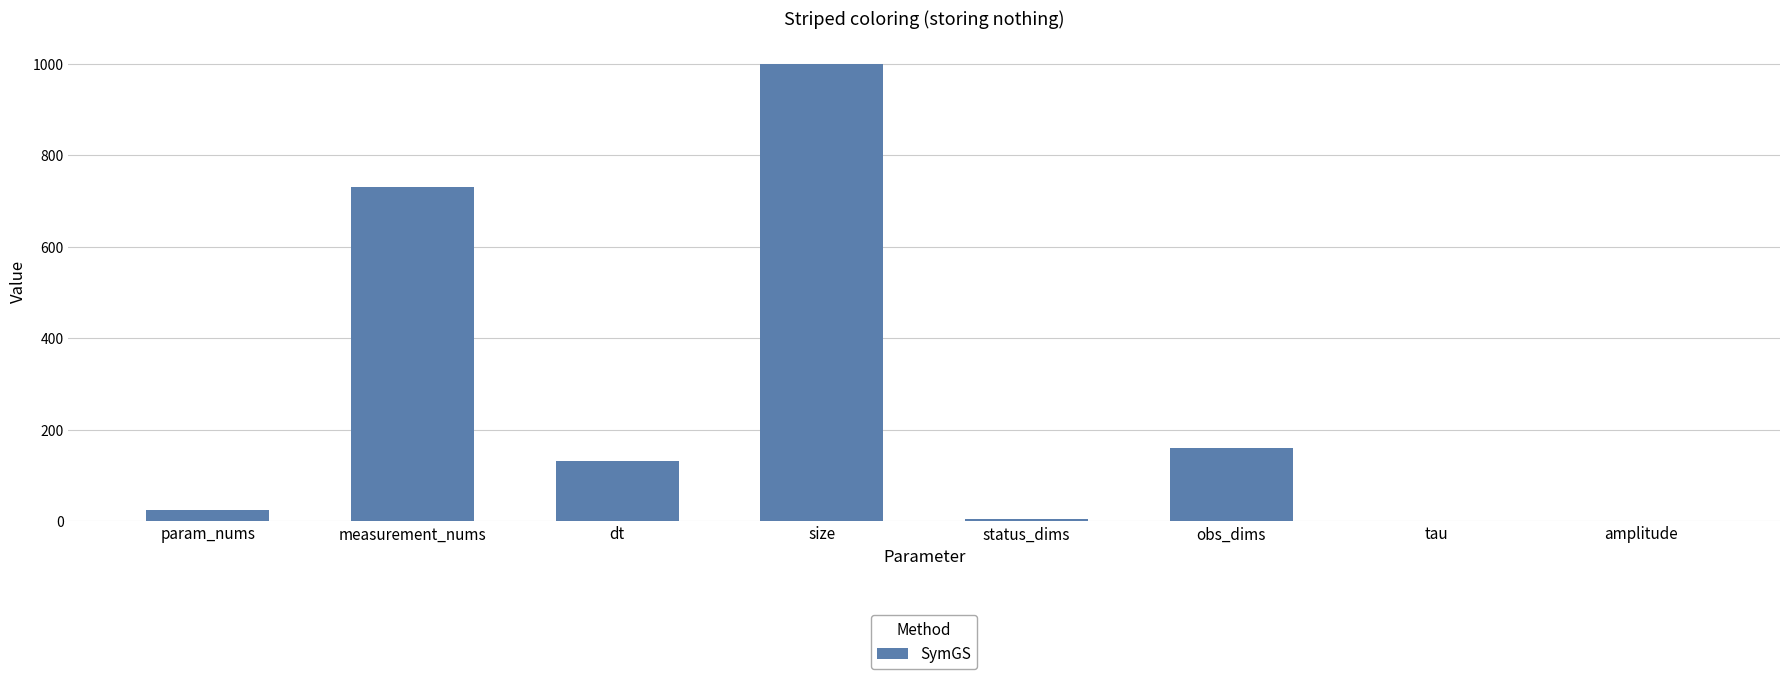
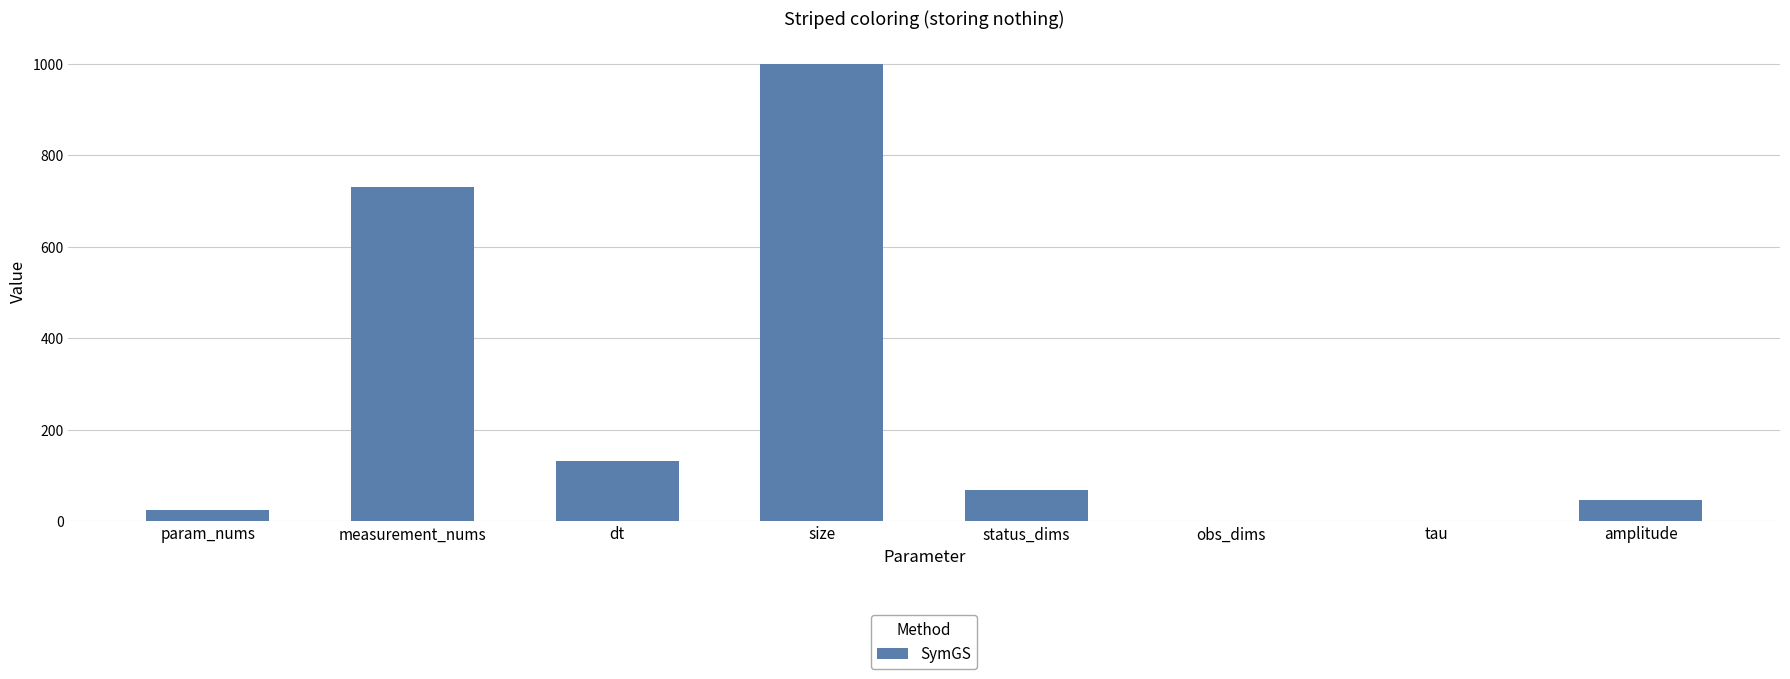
  {
    "param_nums": 30,
    "measurement_nums": 730,
    "dt": 130,
    "size": 1000,
-   "status_dims": 0,
-   "obs_dims": 160,
-   "amplitude": 0
+   "status_dims": 70,
+   "obs_dims": 0,
+   "amplitude": 50
  }
